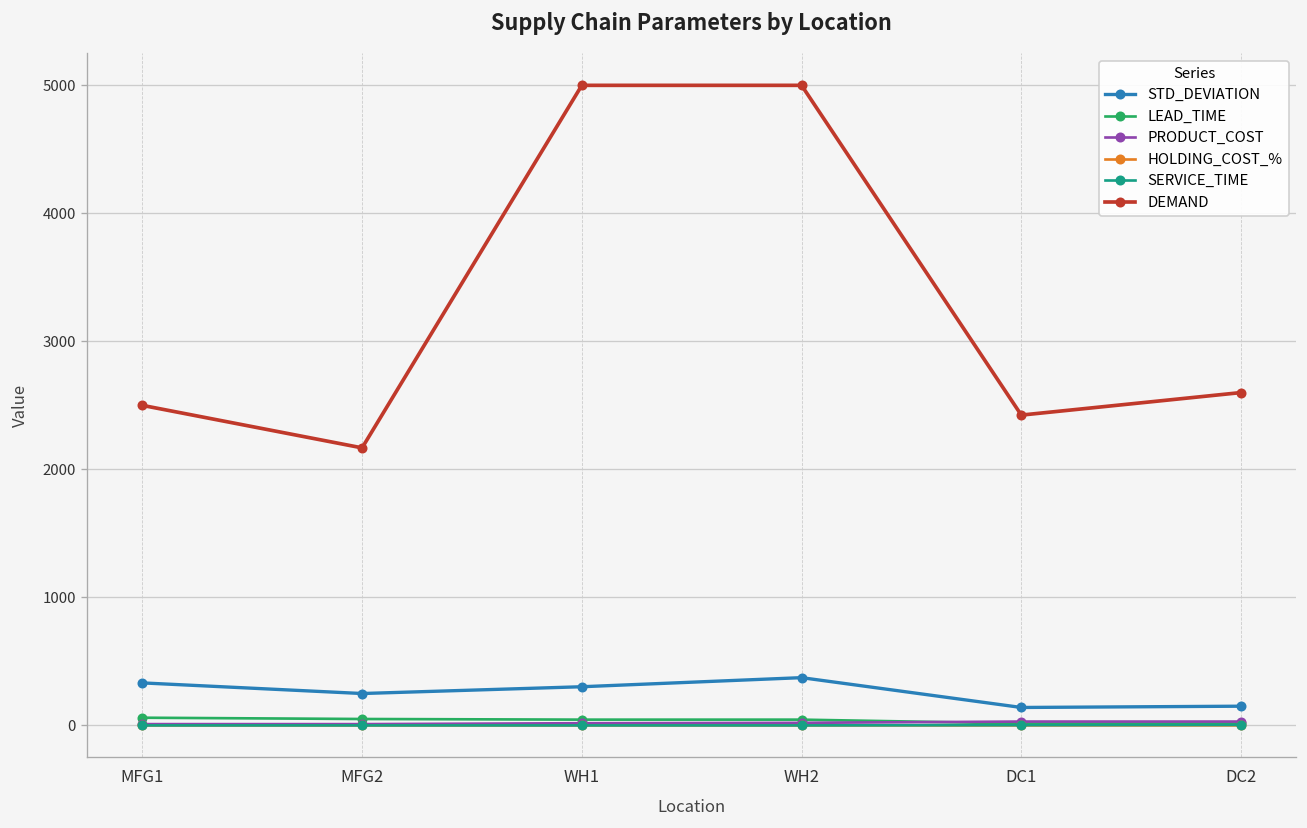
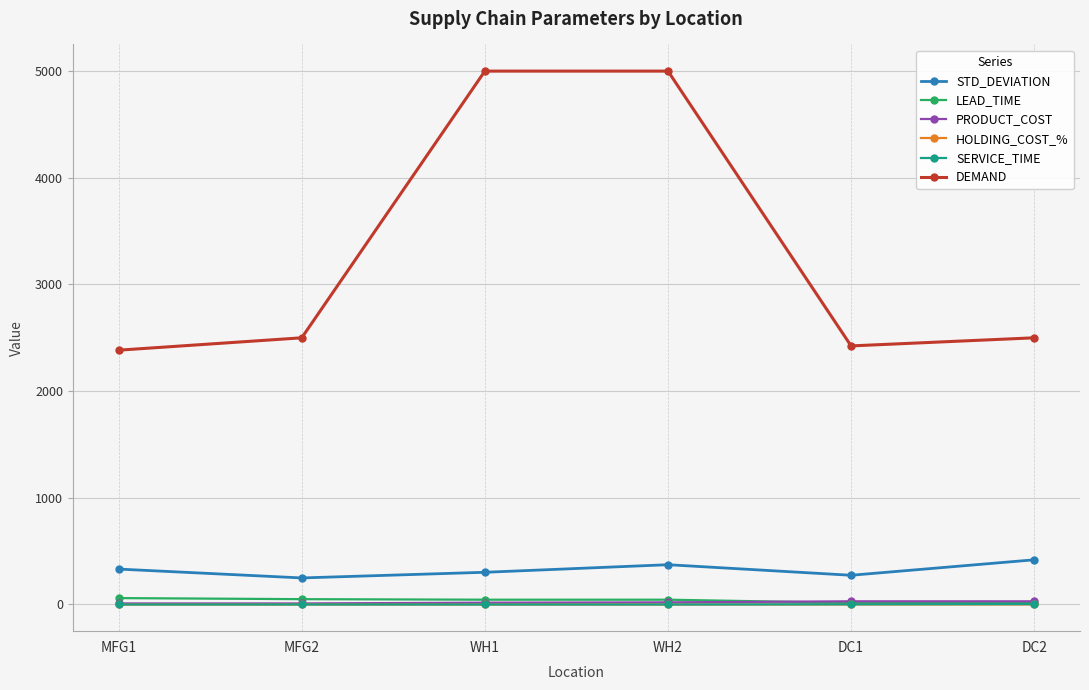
  {
    "STD_DEVIATION": {
      "MFG1": 330,
      "MFG2": 250,
      "WH1": 300,
      "WH2": 370,
-     "DC1": 140,
-     "DC2": 150
+     "DC1": 270,
+     "DC2": 420
    },
    "DEMAND": {
-     "MFG1": 2500,
-     "MFG2": 2170,
+     "MFG1": 2380,
+     "MFG2": 2500,
      "WH1": 5000,
      "WH2": 5000,
      "DC1": 2420,
-     "DC2": 2600
+     "DC2": 2500
    }
  }
